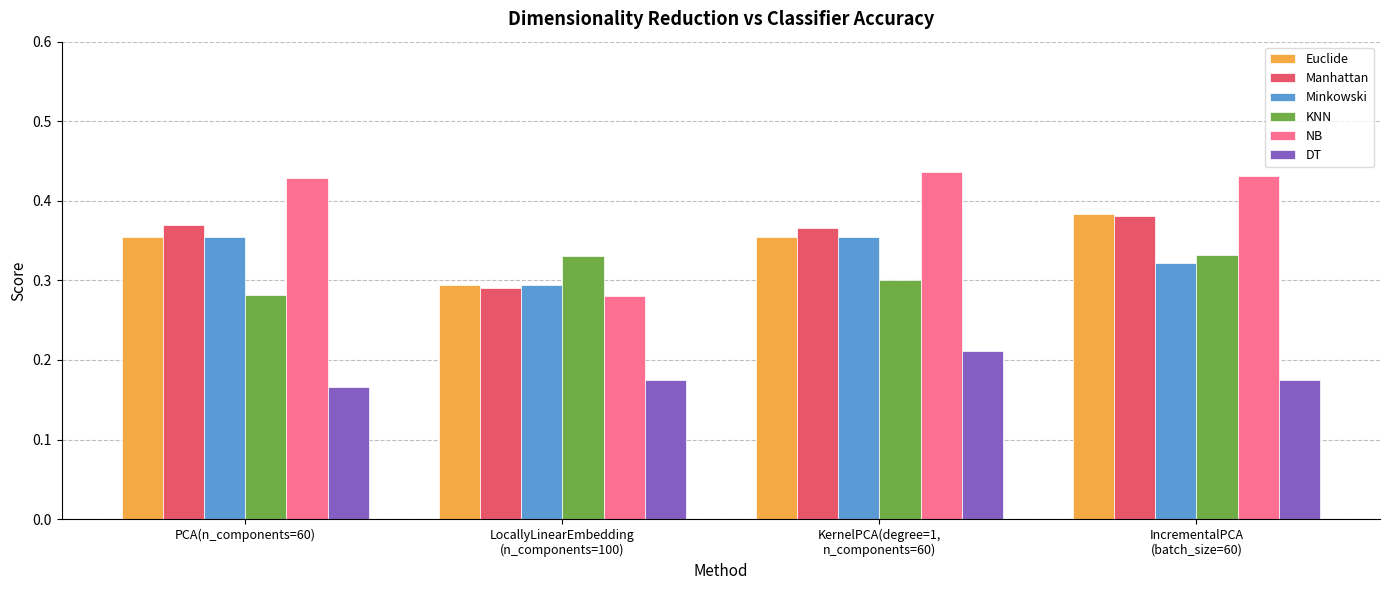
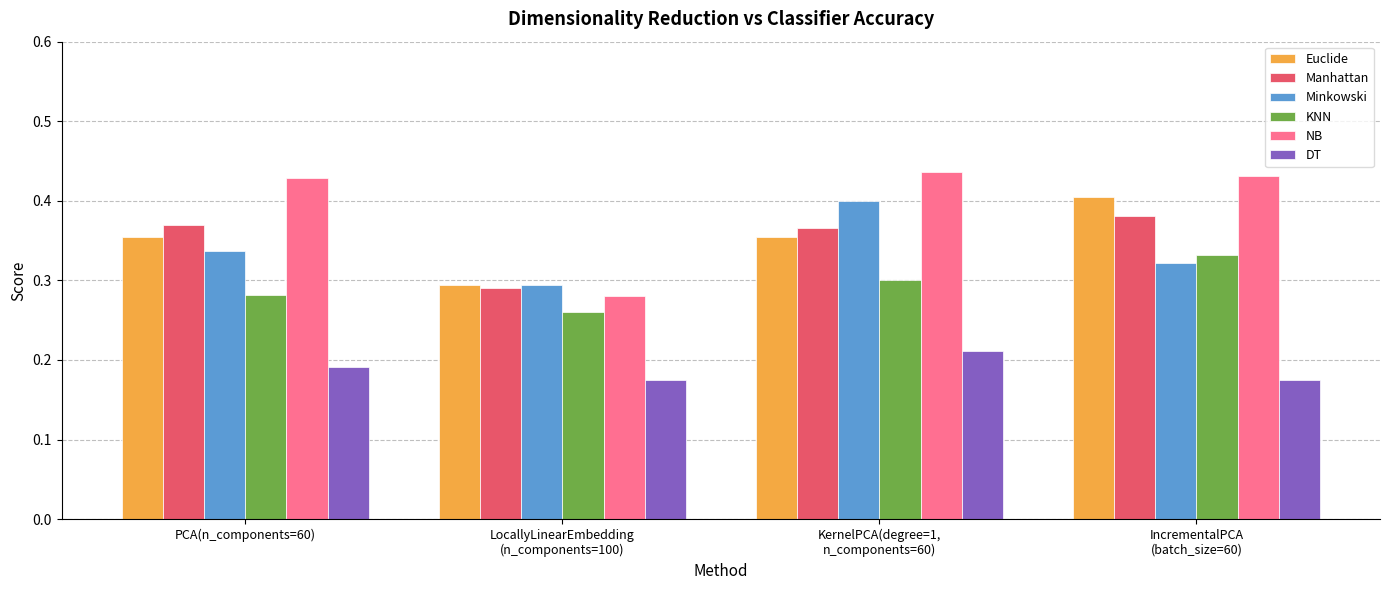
  {
    "Euclide": {
      "PCA(n_components=60)": 0.35,
      "LocallyLinearEmbedding (n_components=100)": 0.29,
      "KernelPCA(degree=1, n_components=60)": 0.35,
-     "IncrementalPCA (batch_size=60)": 0.38
+     "IncrementalPCA (batch_size=60)": 0.40
    },
    "Minkowski": {
-     "PCA(n_components=60)": 0.35,
+     "PCA(n_components=60)": 0.34,
      "LocallyLinearEmbedding (n_components=100)": 0.29,
-     "KernelPCA(degree=1, n_components=60)": 0.35,
+     "KernelPCA(degree=1, n_components=60)": 0.40,
      "IncrementalPCA (batch_size=60)": 0.32
    },
    "KNN": {
      "PCA(n_components=60)": 0.28,
-     "LocallyLinearEmbedding (n_components=100)": 0.33,
+     "LocallyLinearEmbedding (n_components=100)": 0.26,
      "KernelPCA(degree=1, n_components=60)": 0.30,
      "IncrementalPCA (batch_size=60)": 0.33
    },
    "DT": {
-     "PCA(n_components=60)": 0.17,
+     "PCA(n_components=60)": 0.19,
      "LocallyLinearEmbedding (n_components=100)": 0.18,
      "KernelPCA(degree=1, n_components=60)": 0.21,
      "IncrementalPCA (batch_size=60)": 0.18
    }
  }
